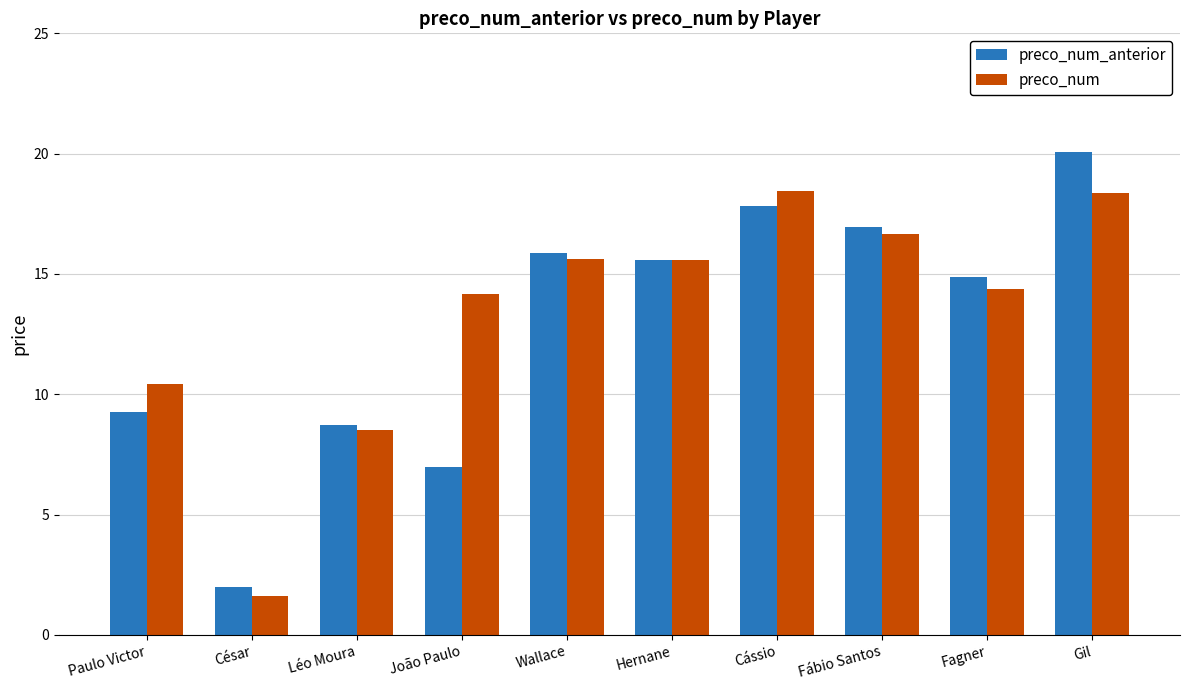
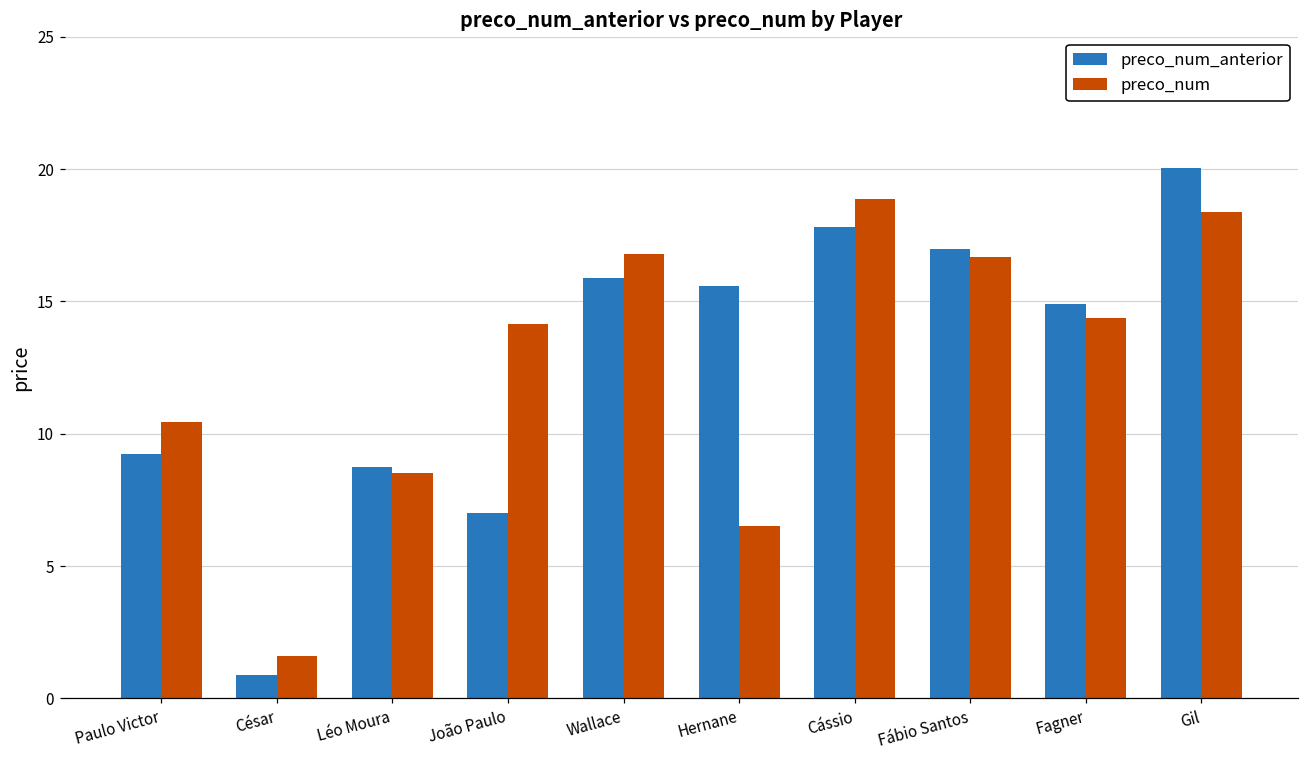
  {
    "preco_num_anterior": {
      "Paulo Victor": 9.3,
-     "César": 2.0,
+     "César": 0.9,
      "Léo Moura": 8.7,
      "João Paulo": 7.0,
      "Wallace": 15.9,
      "Hernane": 15.6,
      "Cássio": 17.8,
      "Fábio Santos": 17.0,
      "Fagner": 14.9,
      "Gil": 20.1
    },
    "preco_num": {
      "Paulo Victor": 10.4,
      "César": 1.6,
      "Léo Moura": 8.5,
      "João Paulo": 14.2,
-     "Wallace": 15.6,
-     "Hernane": 15.6,
-     "Cássio": 18.4,
+     "Wallace": 16.8,
+     "Hernane": 6.5,
+     "Cássio": 18.9,
      "Fábio Santos": 16.7,
      "Fagner": 14.4,
      "Gil": 18.4
    }
  }
